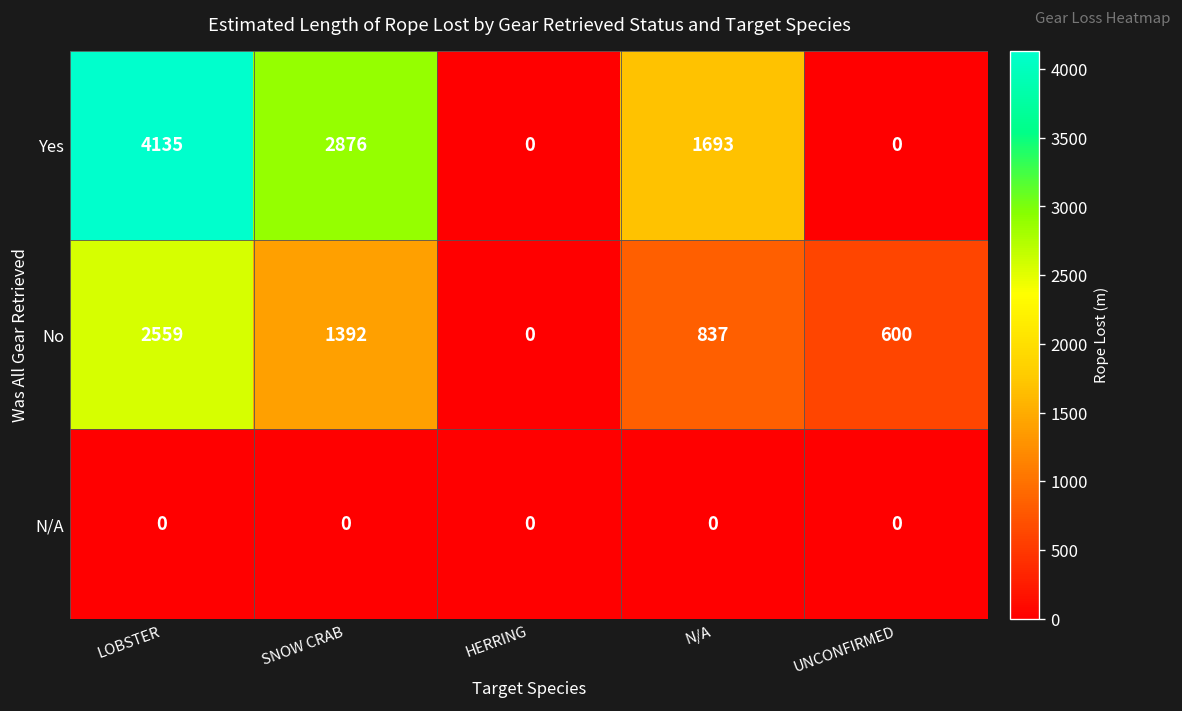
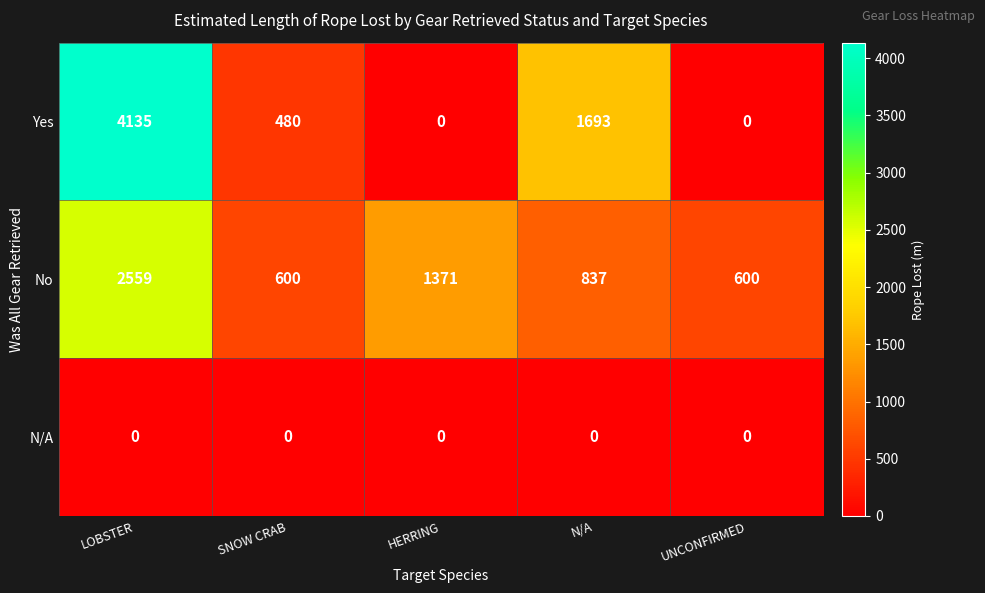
  {
    "Yes": {
      "LOBSTER": 4135,
-     "SNOW CRAB": 2876,
+     "SNOW CRAB": 480,
      "HERRING": 0,
      "N/A": 1693,
      "UNCONFIRMED": 0
    },
    "No": {
      "LOBSTER": 2559,
-     "SNOW CRAB": 1392,
-     "HERRING": 0,
+     "SNOW CRAB": 600,
+     "HERRING": 1371,
      "N/A": 837,
      "UNCONFIRMED": 600
    },
    "N/A": {
      "LOBSTER": 0,
      "SNOW CRAB": 0,
      "HERRING": 0,
      "N/A": 0,
      "UNCONFIRMED": 0
    }
  }
